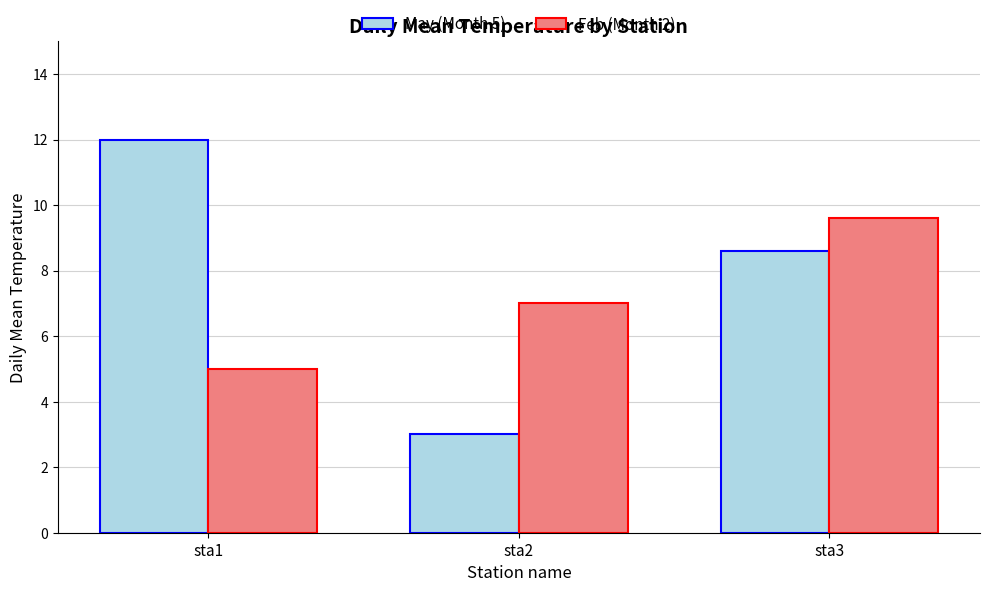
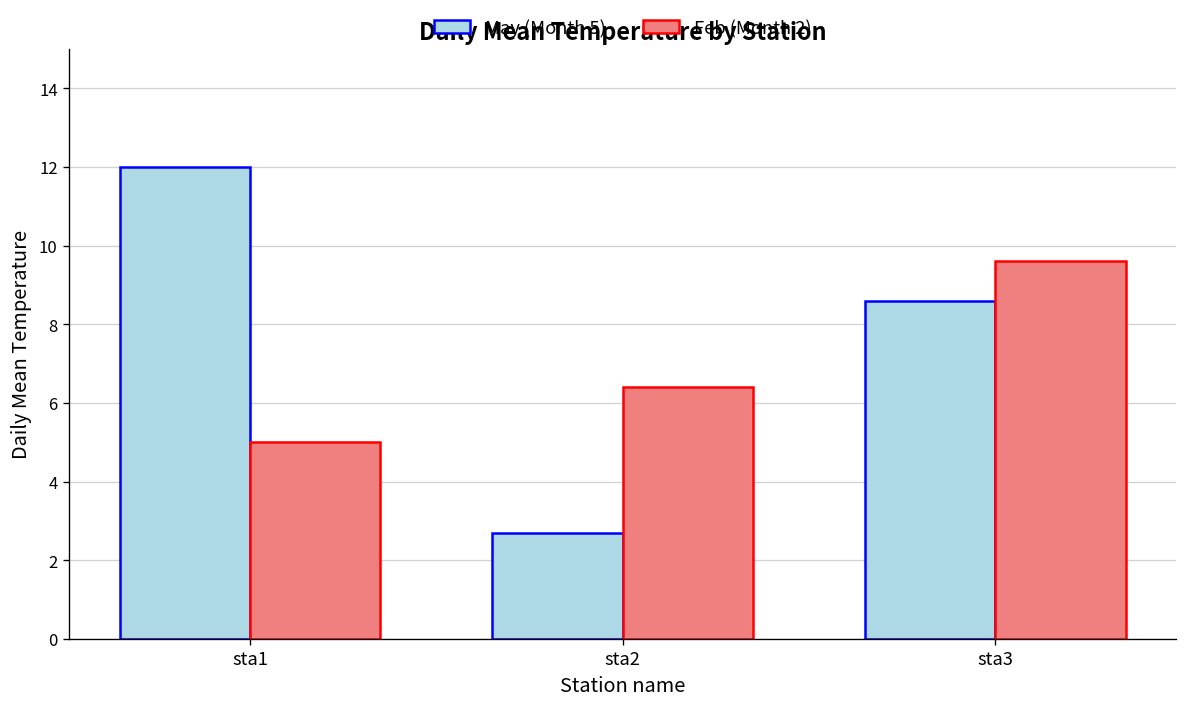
  {
    "May (Month 5)": {
      "sta1": 12.0,
-     "sta2": 3.0,
+     "sta2": 2.7,
      "sta3": 8.6
    },
    "Feb (Month 2)": {
      "sta1": 5.0,
-     "sta2": 7.0,
+     "sta2": 6.4,
      "sta3": 9.6
    }
  }
